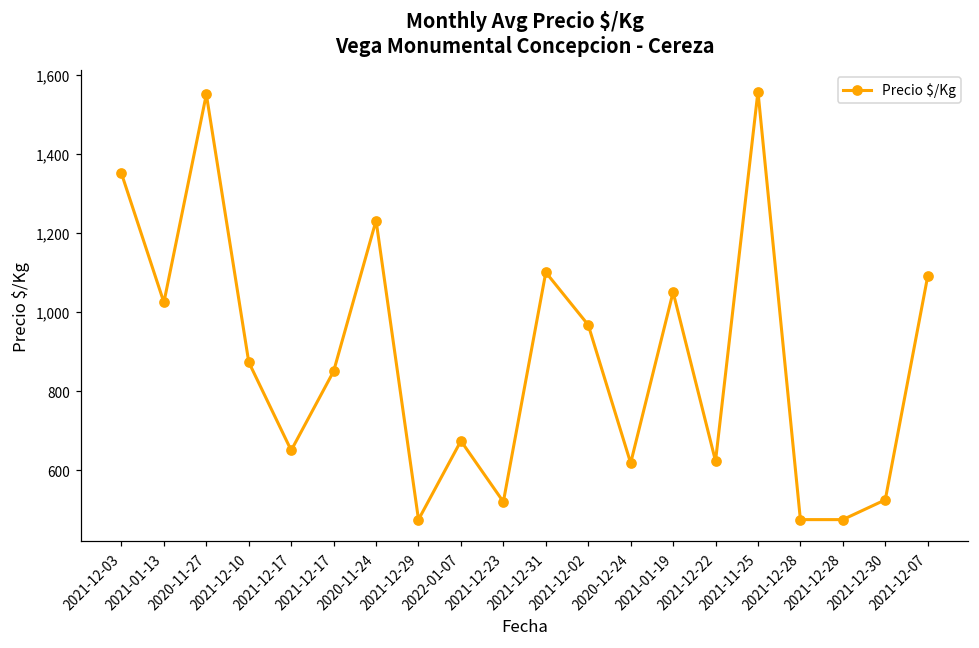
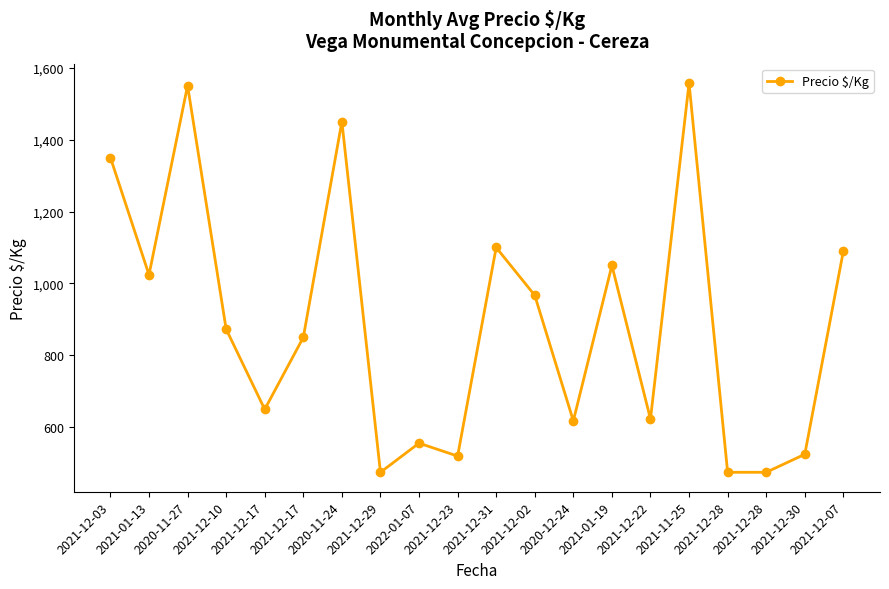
  {
    "2021-12-03": "1,350",
    "2021-01-13": "1,020",
    "2020-11-27": "1,550",
    "2021-12-10": "870",
-   "2020-11-24": "1,230",
+   "2020-11-24": "1,450",
    "2021-12-29": "480",
-   "2022-01-07": "670",
+   "2022-01-07": "560",
    "2021-12-23": "520",
    "2021-12-31": "1,100",
    "2021-12-02": "970",
    "2020-12-24": "620",
    "2021-01-19": "1,050",
    "2021-12-22": "620",
    "2021-11-25": "1,560",
    "2021-12-30": "530",
    "2021-12-07": "1,090"
  }
